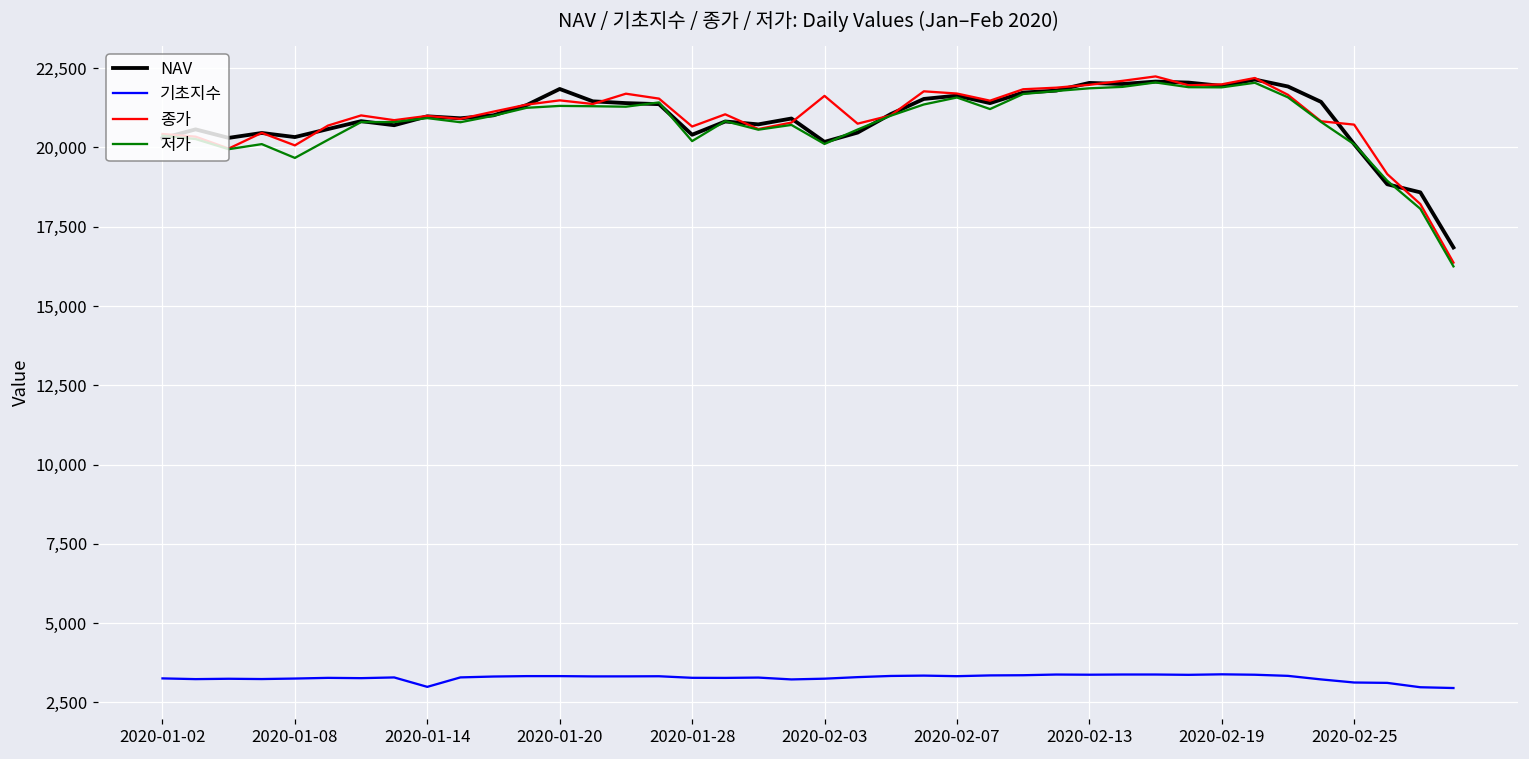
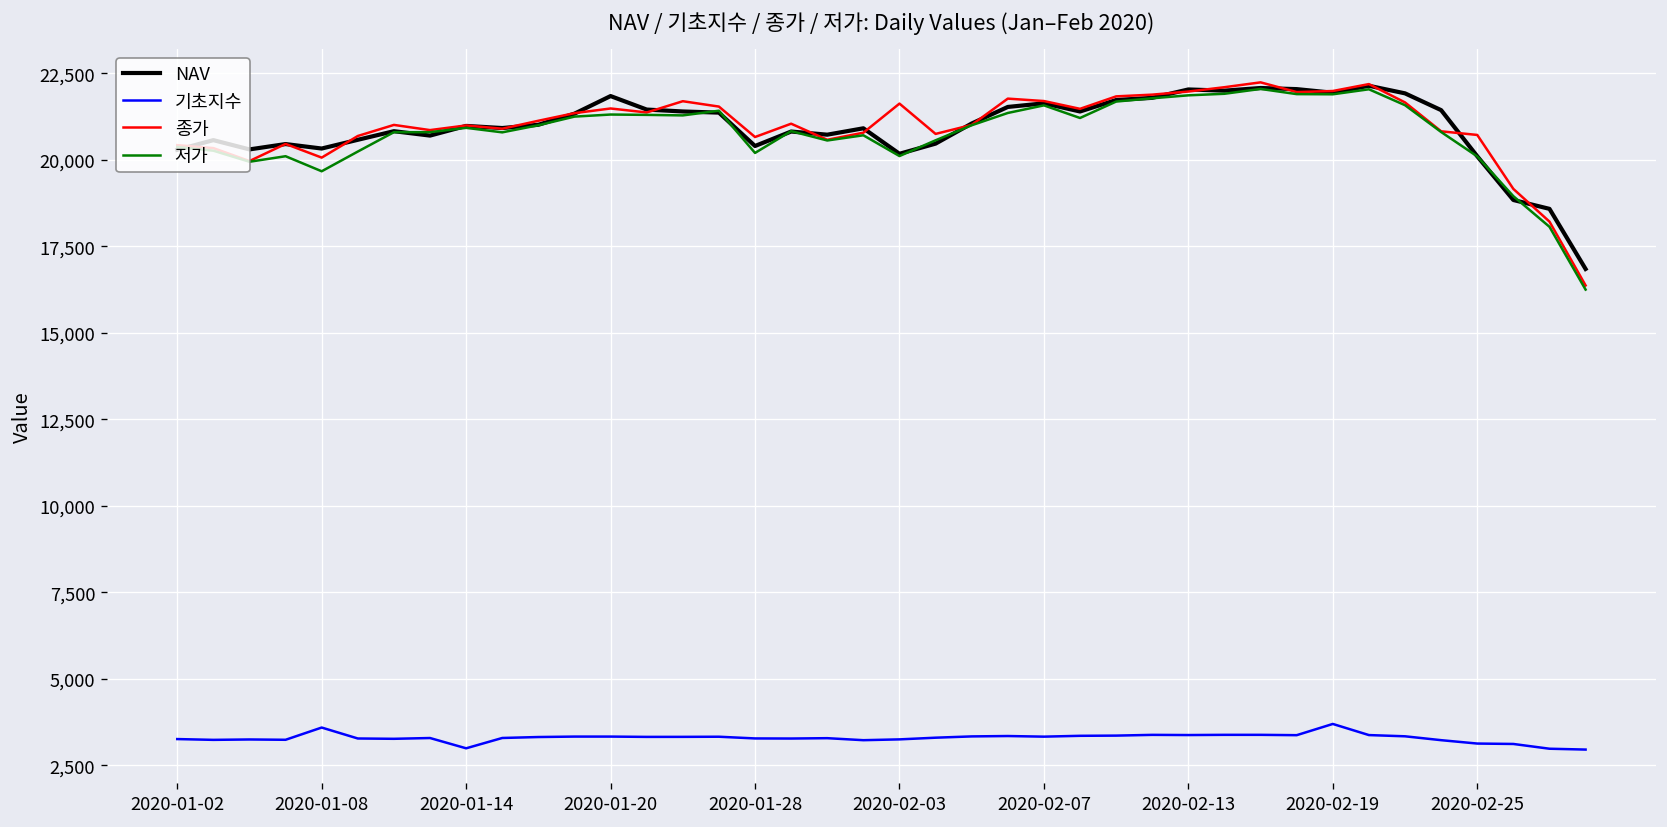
  {
    "NAV": {
      "2020-01-08": "20,300",
      "2020-01-20": "21,800",
      "2020-01-28": "20,400"
    },
    "기초지수": {
      "2020-01-02": "3,300",
-     "2020-01-08": "3,300",
+     "2020-01-08": "3,600",
      "2020-01-14": "3,000",
      "2020-01-20": "3,300",
      "2020-01-28": "3,300",
      "2020-02-03": "3,200",
      "2020-02-07": "3,300",
      "2020-02-13": "3,400",
-     "2020-02-19": "3,400",
+     "2020-02-19": "3,700",
      "2020-02-25": "3,100"
    },
    "종가": {
      "2020-01-08": "20,100",
      "2020-01-20": "21,500",
      "2020-01-28": "20,700",
      "2020-02-03": "21,600",
      "2020-02-25": "20,700"
    },
    "저가": {
      "2020-01-08": "19,700",
      "2020-01-20": "21,300",
      "2020-01-28": "20,200",
      "2020-02-13": "21,900"
    }
  }
